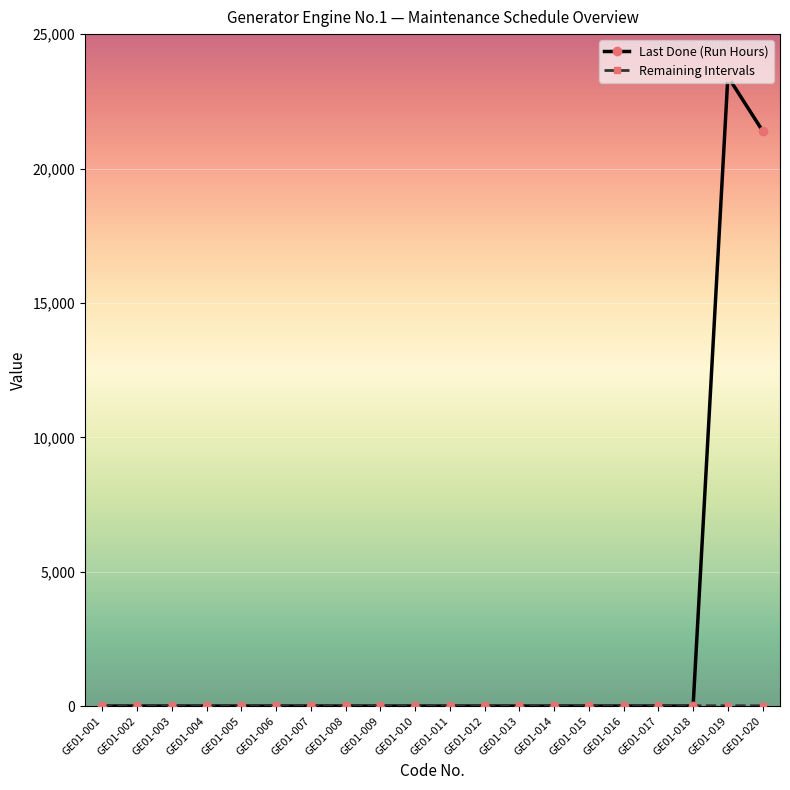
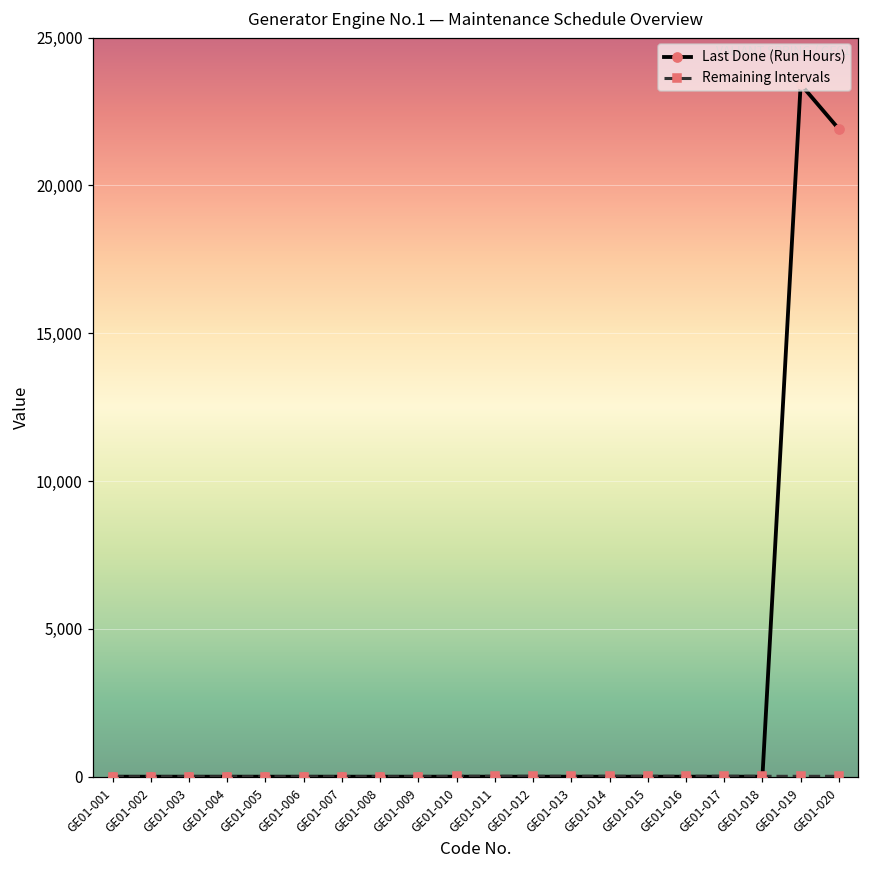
  {
    "Last Done (Run Hours)": {
-     "GE01-020": "21,400"
+     "GE01-020": "21,900"
    },
    "Remaining Intervals": {
      "GE01-019": "0",
      "GE01-020": "0"
    }
  }
